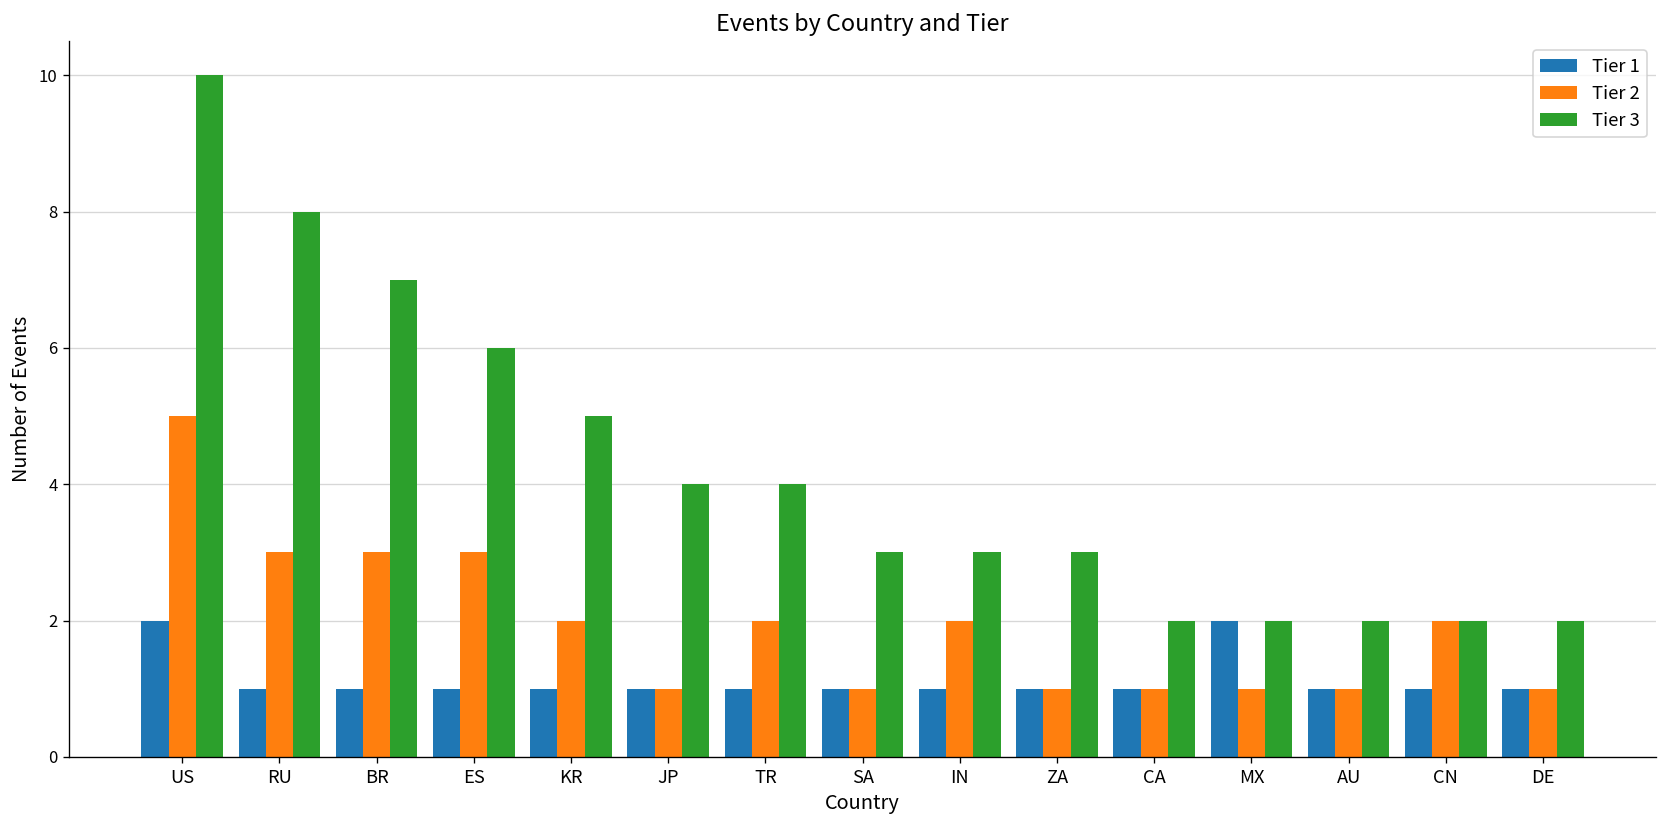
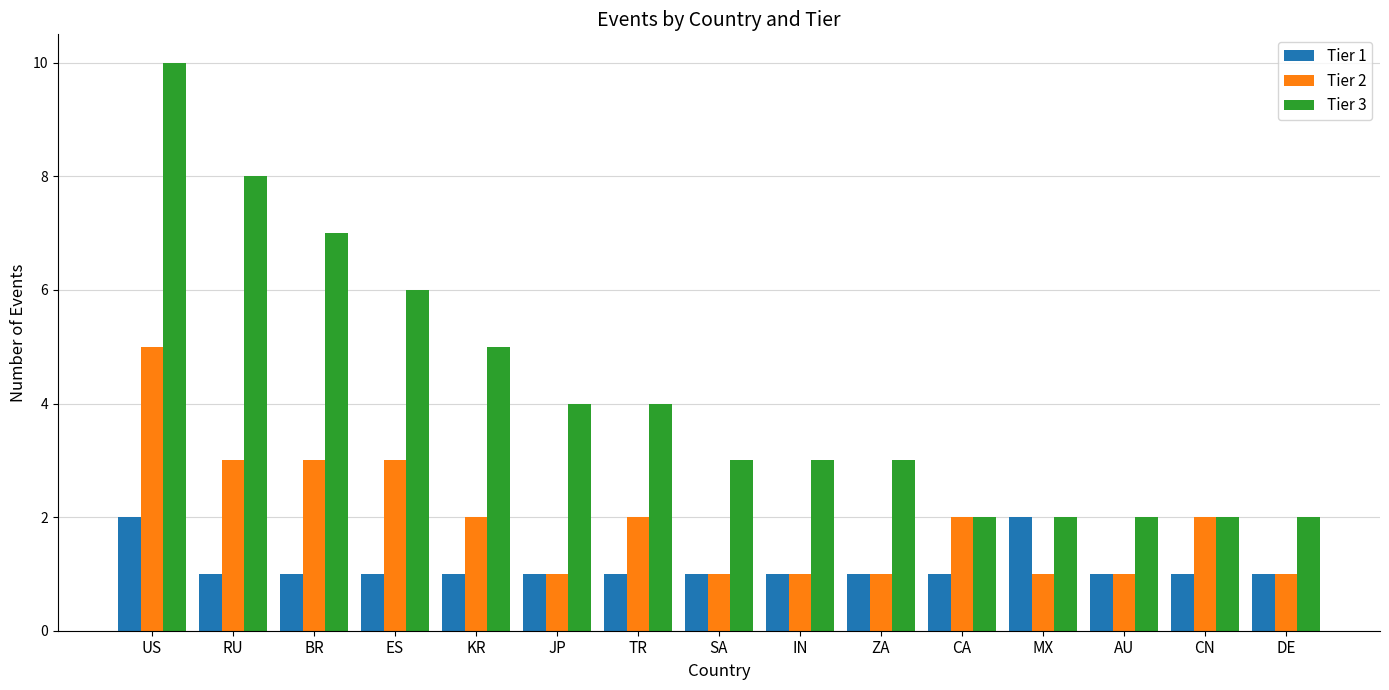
  {
    "Tier 1": {
      "US": 2,
      "RU": 1,
      "BR": 1,
      "ES": 1,
      "KR": 1,
      "JP": 1,
      "TR": 1,
      "SA": 1,
      "IN": 1,
      "ZA": 1,
      "CA": 1,
      "MX": 2,
      "AU": 1,
      "CN": 1,
      "DE": 1
    },
    "Tier 2": {
      "US": 5,
      "RU": 3,
      "BR": 3,
      "ES": 3,
      "KR": 2,
      "JP": 1,
      "TR": 2,
      "SA": 1,
-     "IN": 2,
+     "IN": 1,
      "ZA": 1,
-     "CA": 1,
+     "CA": 2,
      "MX": 1,
      "AU": 1,
      "CN": 2,
      "DE": 1
    },
    "Tier 3": {
      "US": 10,
      "RU": 8,
      "BR": 7,
      "ES": 6,
      "KR": 5,
      "JP": 4,
      "TR": 4,
      "SA": 3,
      "IN": 3,
      "ZA": 3,
      "CA": 2,
      "MX": 2,
      "AU": 2,
      "CN": 2,
      "DE": 2
    }
  }
